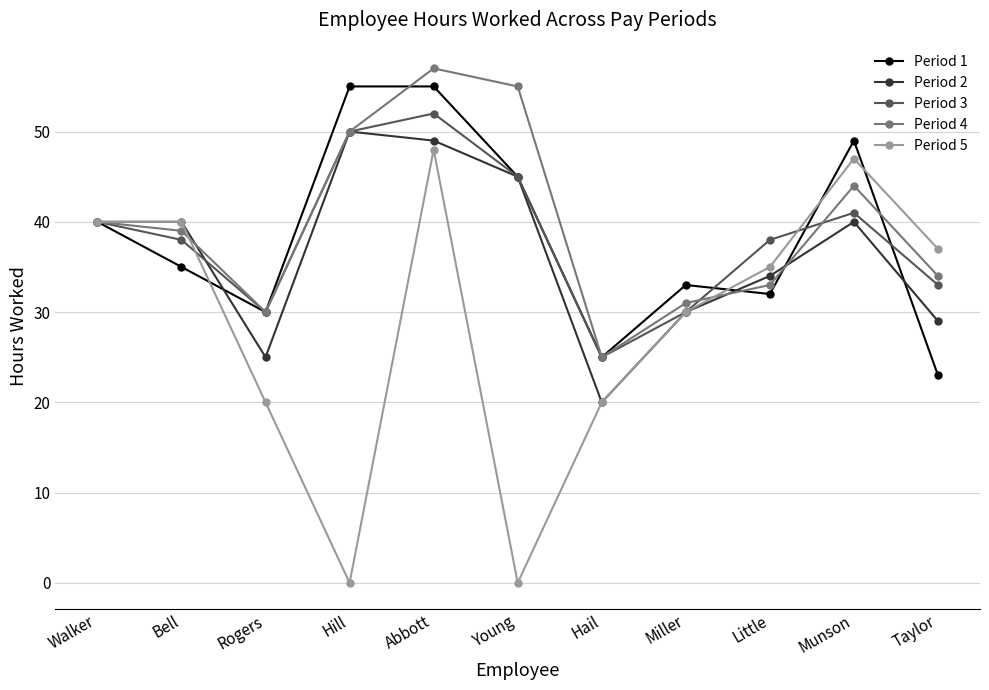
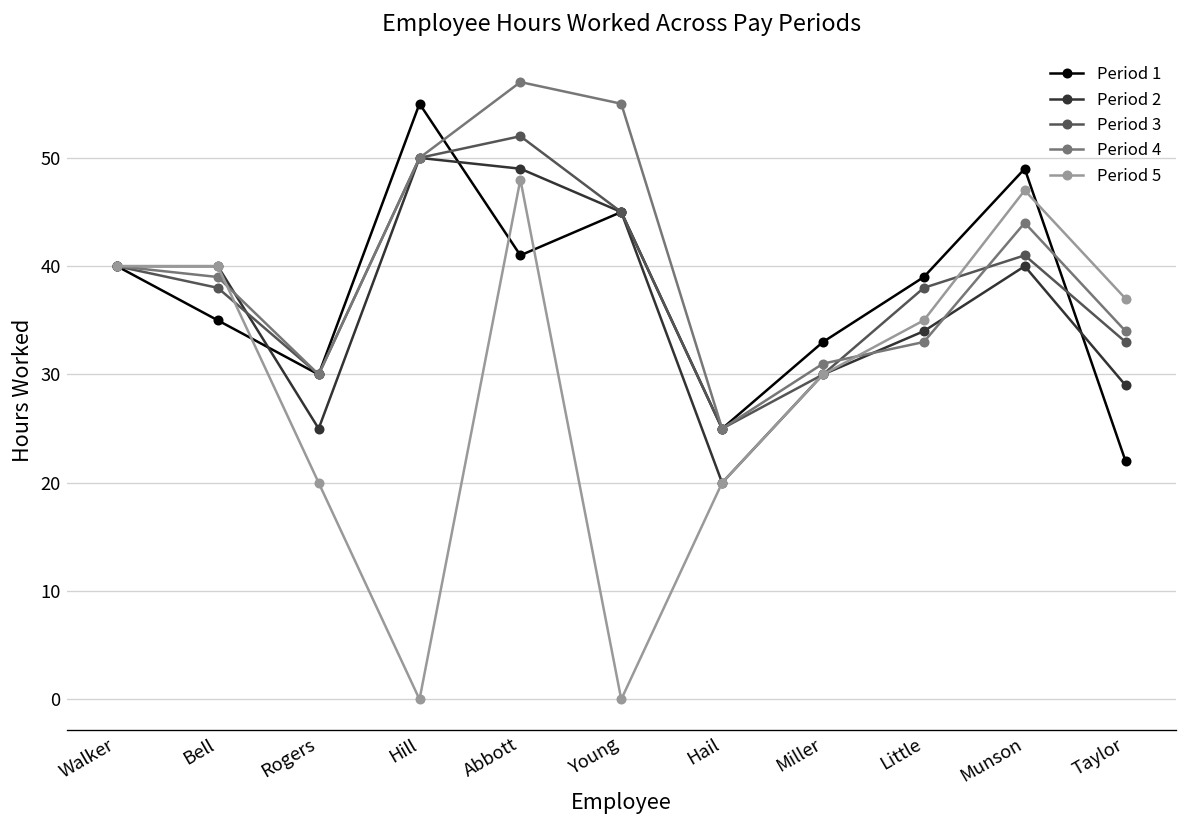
  {
    "Period 1": {
      "Bell": 35,
      "Hill": 55,
-     "Abbott": 55,
+     "Abbott": 41,
      "Miller": 33,
-     "Little": 32,
+     "Little": 39,
      "Munson": 49,
-     "Taylor": 23
+     "Taylor": 22
    }
  }
